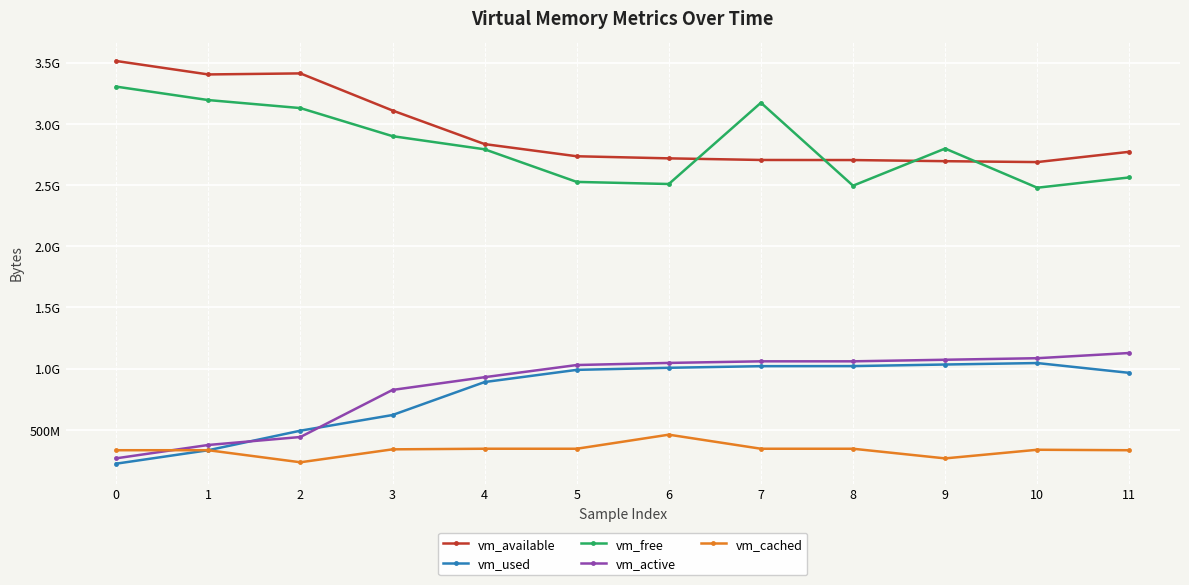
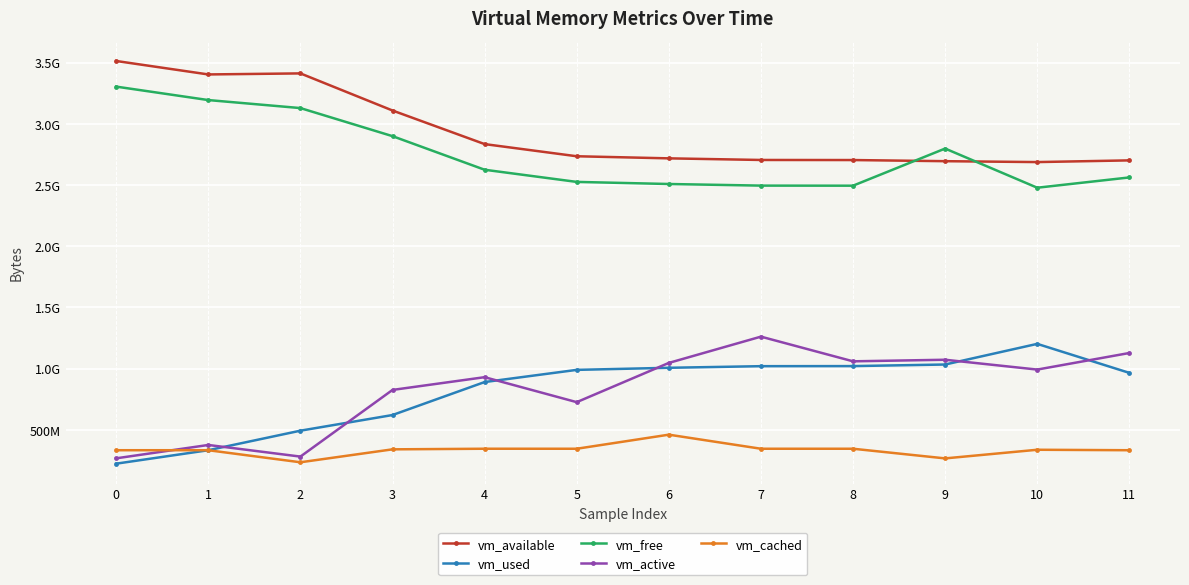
  {
    "vm_available": {
      "0": 3510000000,
      "1": 3400000000,
      "2": 3410000000,
      "3": 3110000000,
      "4": 2830000000,
      "5": 2730000000,
      "6": 2720000000,
      "7": 2700000000,
      "8": 2700000000,
      "9": 2690000000,
      "10": 2690000000,
-     "11": 2770000000
+     "11": 2700000000
    },
    "vm_used": {
      "0": 220000000,
      "2": 490000000,
      "3": 620000000,
      "4": 890000000,
      "5": 990000000,
      "6": 1010000000,
      "7": 1020000000,
      "8": 1020000000,
      "9": 1030000000,
-     "10": 1050000000,
+     "10": 1200000000,
      "11": 970000000
    },
    "vm_free": {
      "0": 3300000000,
      "1": 3190000000,
      "2": 3130000000,
      "3": 2900000000,
-     "4": 2790000000,
+     "4": 2620000000,
      "5": 2530000000,
      "6": 2510000000,
-     "7": 3170000000,
+     "7": 2490000000,
      "8": 2490000000,
      "9": 2800000000,
      "10": 2480000000,
      "11": 2560000000
    },
    "vm_active": {
      "0": 270000000,
      "1": 380000000,
-     "2": 440000000,
+     "2": 280000000,
      "3": 830000000,
      "4": 930000000,
-     "5": 1030000000,
+     "5": 730000000,
      "6": 1050000000,
-     "7": 1060000000,
+     "7": 1260000000,
      "8": 1060000000,
      "9": 1070000000,
-     "10": 1090000000,
+     "10": 990000000,
      "11": 1130000000
    },
    "vm_cached": {
      "0": 330000000,
      "2": 240000000,
      "3": 340000000,
      "4": 350000000,
      "5": 350000000,
      "6": 460000000,
      "7": 350000000,
      "8": 350000000,
      "9": 270000000,
      "10": 340000000,
      "11": 330000000
    }
  }
